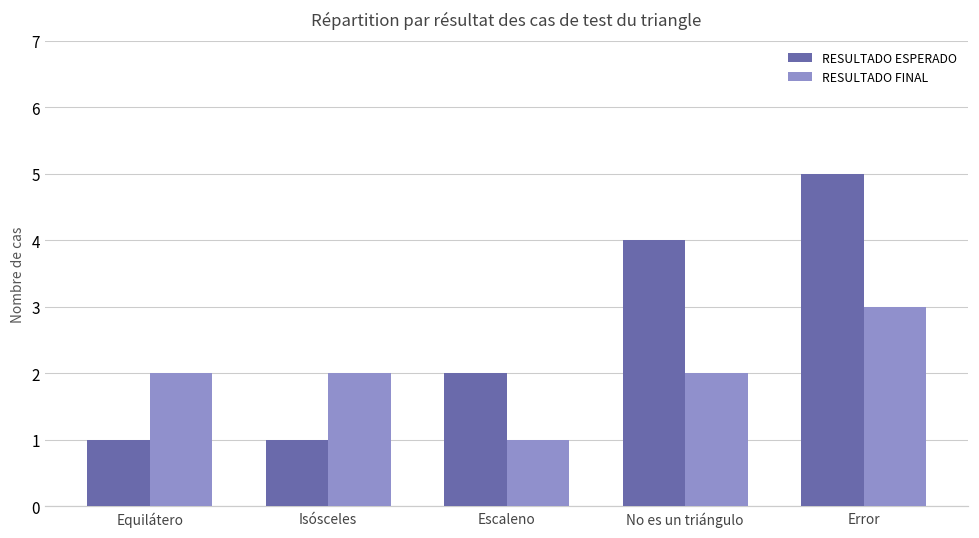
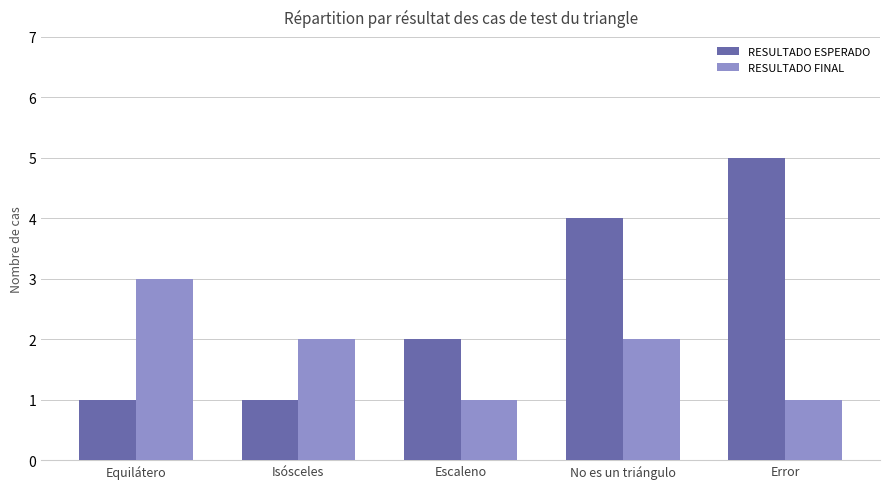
  {
    "RESULTADO ESPERADO": {
      "Equilátero": 1,
      "Isósceles": 1,
      "Escaleno": 2,
      "No es un triángulo": 4,
      "Error": 5
    },
    "RESULTADO FINAL": {
-     "Equilátero": 2,
+     "Equilátero": 3,
      "Isósceles": 2,
      "Escaleno": 1,
      "No es un triángulo": 2,
-     "Error": 3
+     "Error": 1
    }
  }
